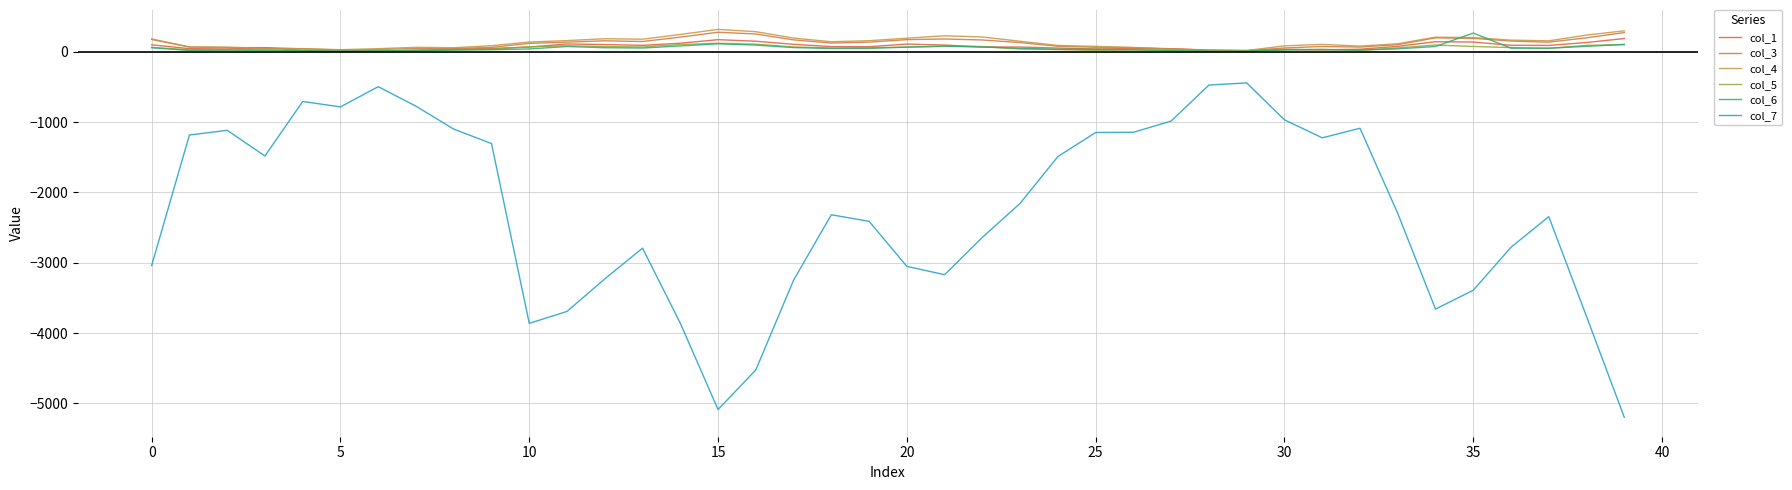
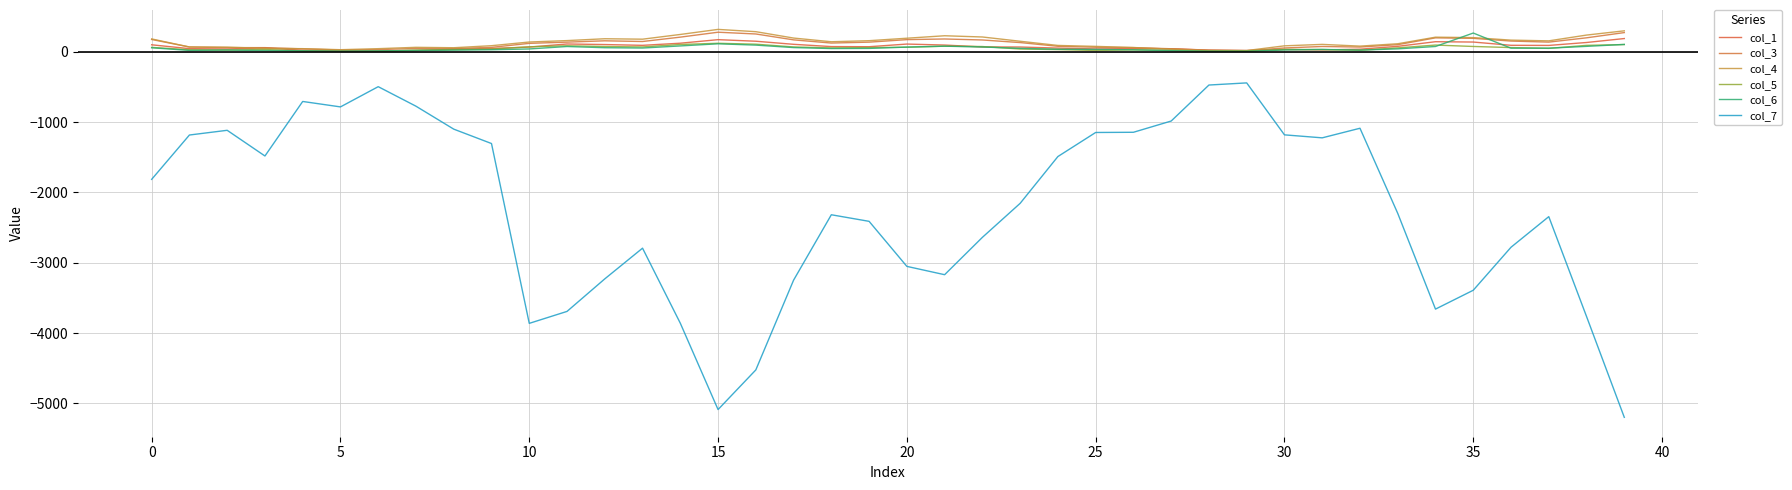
  {
    "col_5": {
      "35": 100
    },
    "col_6": {
      "35": 300
    },
    "col_7": {
-     "0": -3000,
+     "0": -1800,
      "5": -800,
      "10": -3900,
      "15": -5100,
      "20": -3100,
      "25": -1100,
-     "30": -1000,
+     "30": -1200,
      "35": -3400
    }
  }
